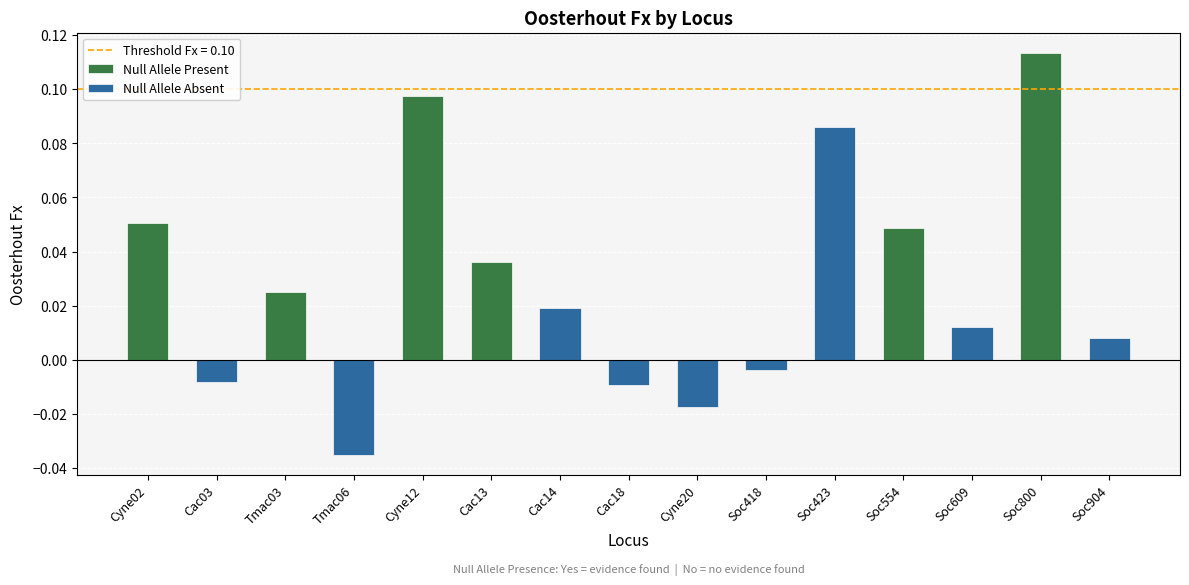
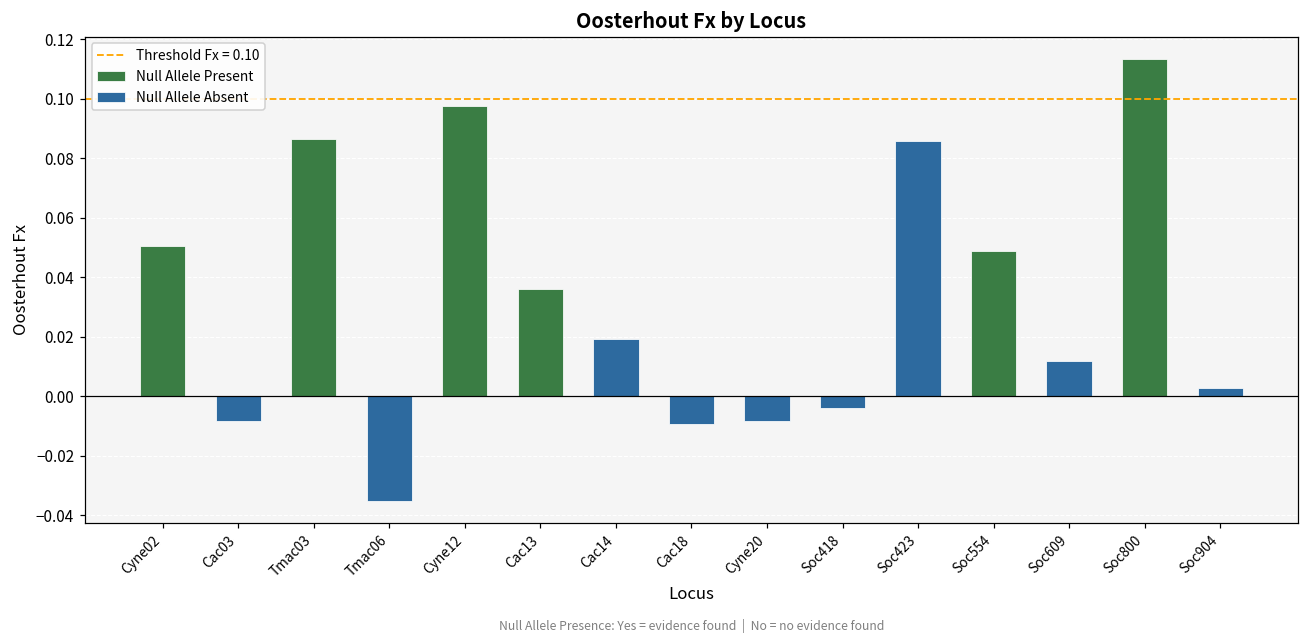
  {
    "Cyne02": 0.051,
    "Cac03": -0.008,
-   "Tmac03": 0.025,
+   "Tmac03": 0.087,
    "Tmac06": -0.035,
    "Cyne12": 0.098,
    "Cac13": 0.036,
    "Cac14": 0.019,
    "Cac18": -0.009,
-   "Cyne20": -0.018,
+   "Cyne20": -0.008,
    "Soc418": -0.004,
    "Soc423": 0.086,
    "Soc554": 0.049,
    "Soc609": 0.012,
    "Soc800": 0.114,
-   "Soc904": 0.008
+   "Soc904": 0.003
  }
